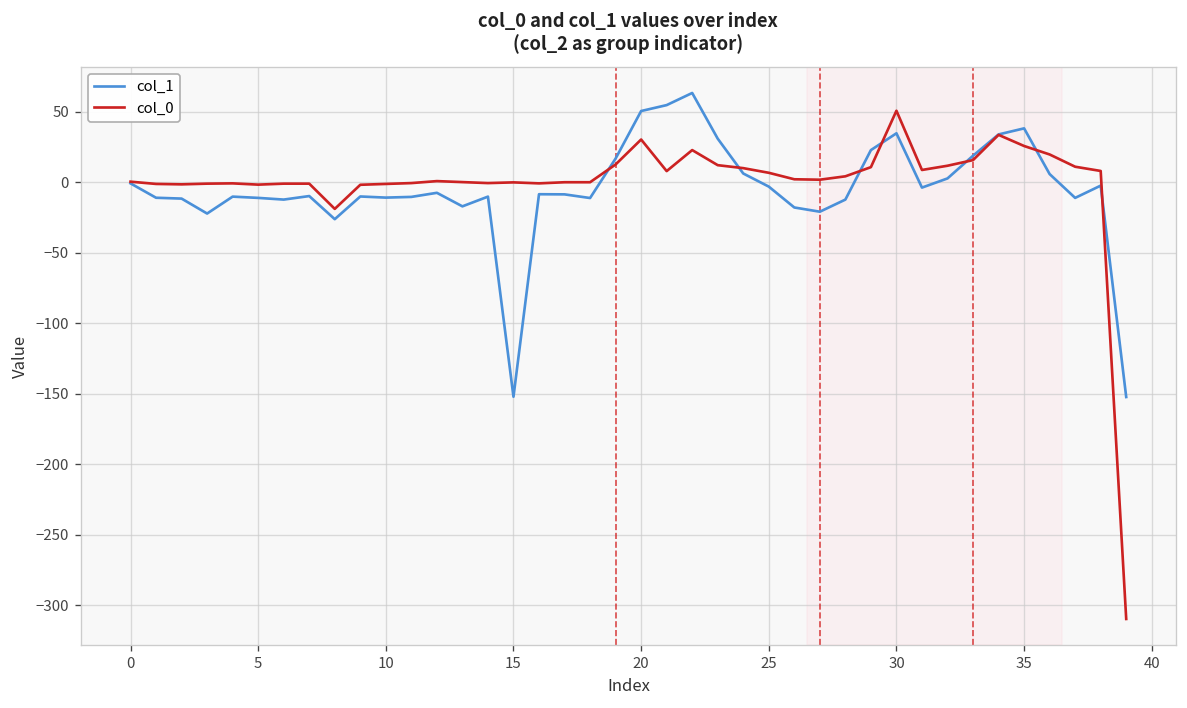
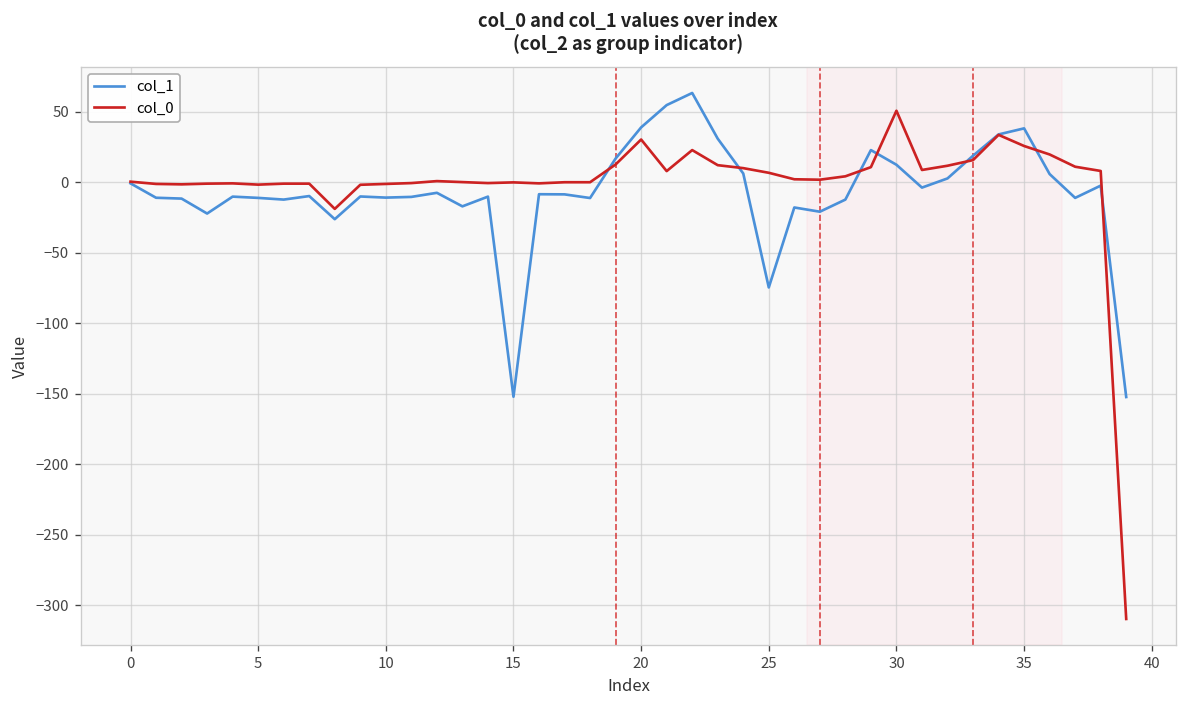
  {
    "col_1": {
      "5": -11,
      "10": -11,
      "15": -152,
-     "20": 50,
-     "25": -3,
-     "30": 35,
+     "20": 39,
+     "25": -75,
+     "30": 12,
      "35": 38
    },
    "col_0": {
      "5": -2,
      "10": -1,
      "15": 0,
      "20": 30,
      "25": 7,
      "30": 51,
      "35": 26
    }
  }
